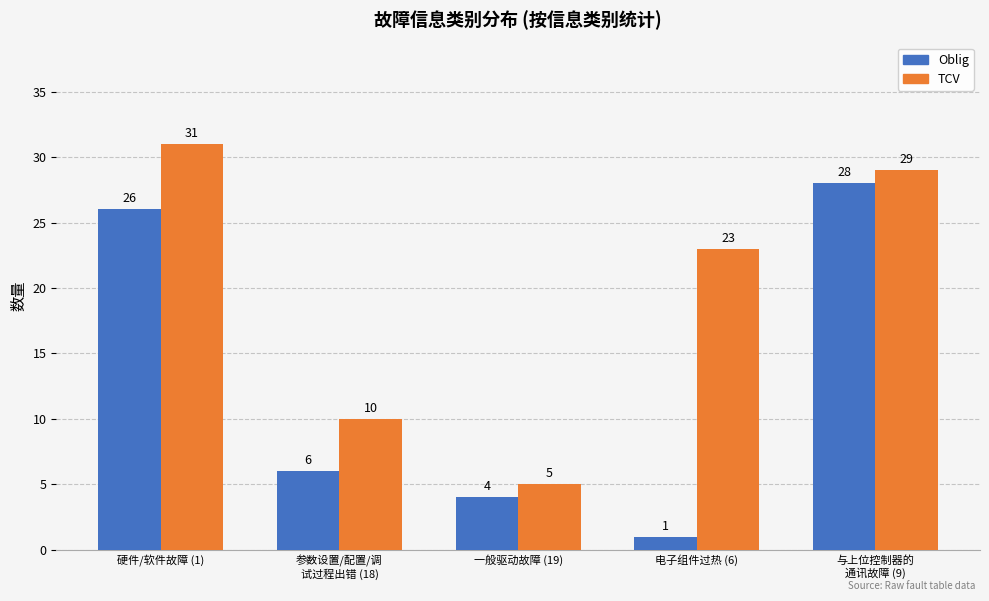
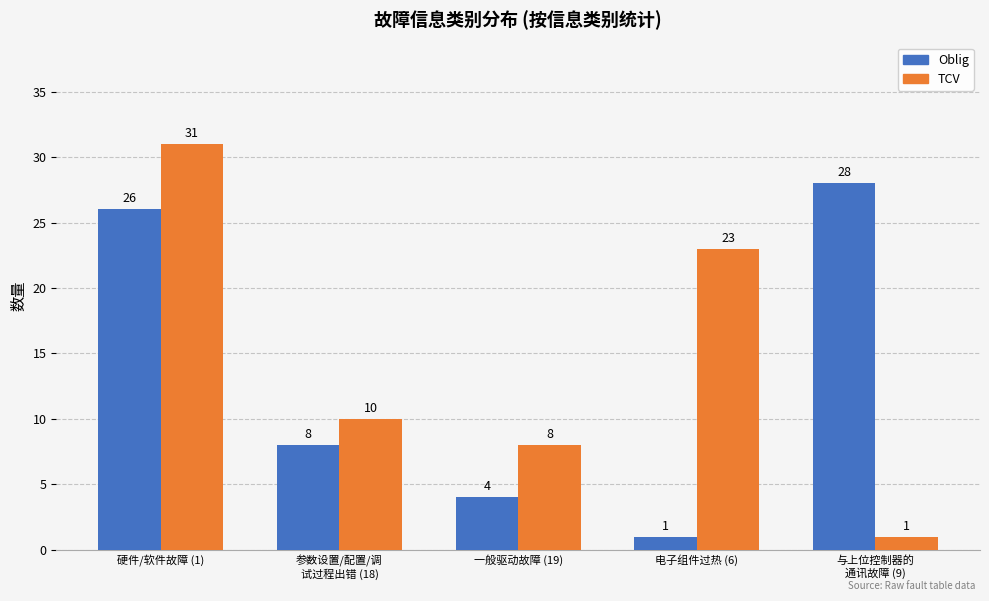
  {
    "Oblig": {
      "硬件/软件故障 (1)": 26,
-     "参数设置/配置/调 试过程出错 (18)": 6,
+     "参数设置/配置/调 试过程出错 (18)": 8,
      "一般驱动故障 (19)": 4,
      "电子组件过热 (6)": 1,
      "与上位控制器的 通讯故障 (9)": 28
    },
    "TCV": {
      "硬件/软件故障 (1)": 31,
      "参数设置/配置/调 试过程出错 (18)": 10,
-     "一般驱动故障 (19)": 5,
+     "一般驱动故障 (19)": 8,
      "电子组件过热 (6)": 23,
-     "与上位控制器的 通讯故障 (9)": 29
+     "与上位控制器的 通讯故障 (9)": 1
    }
  }
